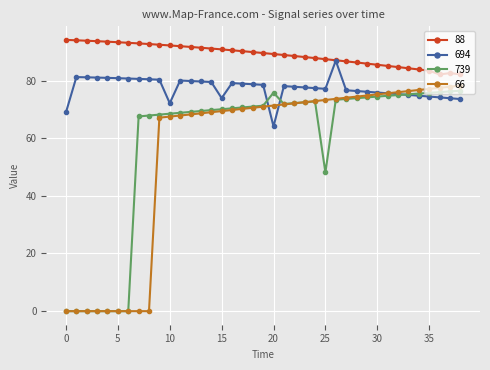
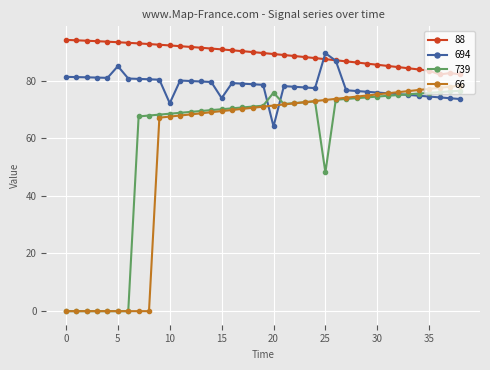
  {
    "694": {
-     "0": 69,
-     "5": 81,
+     "0": 81,
+     "5": 85,
      "10": 72,
      "15": 74,
      "20": 64,
-     "25": 77,
+     "25": 89,
      "35": 74
    },
    "739": {
      "10": 68,
      "20": 76,
      "25": 48
    }
  }
